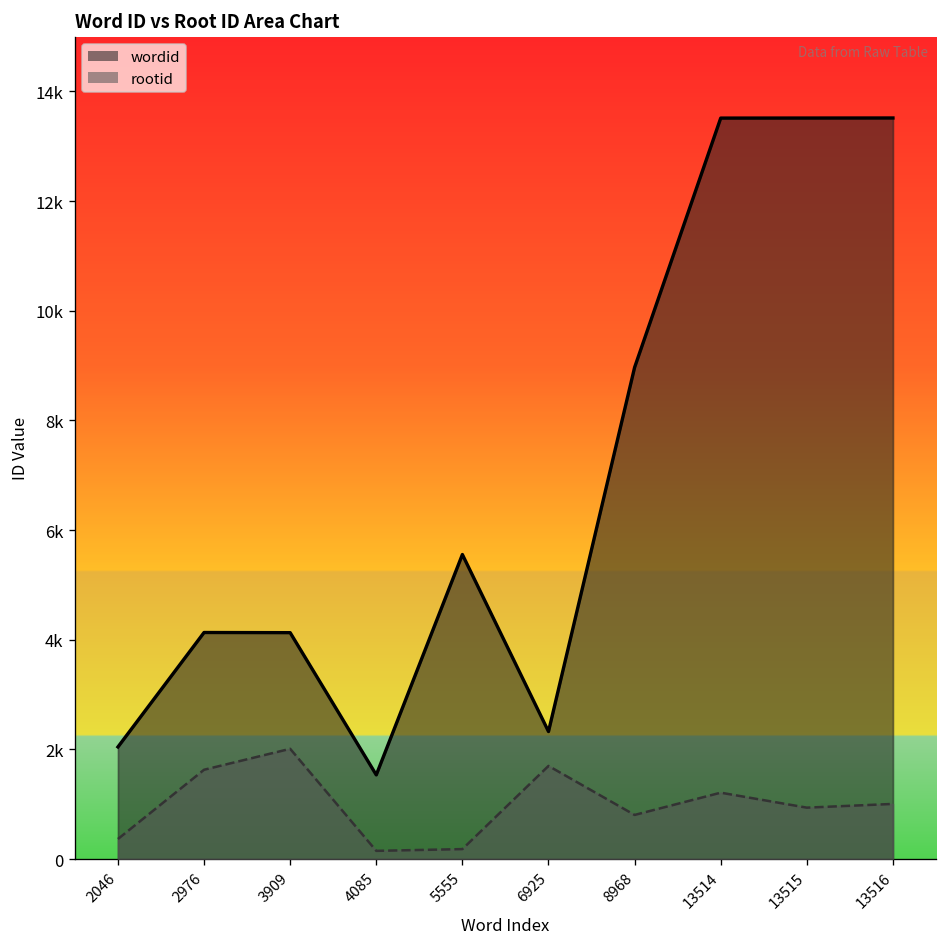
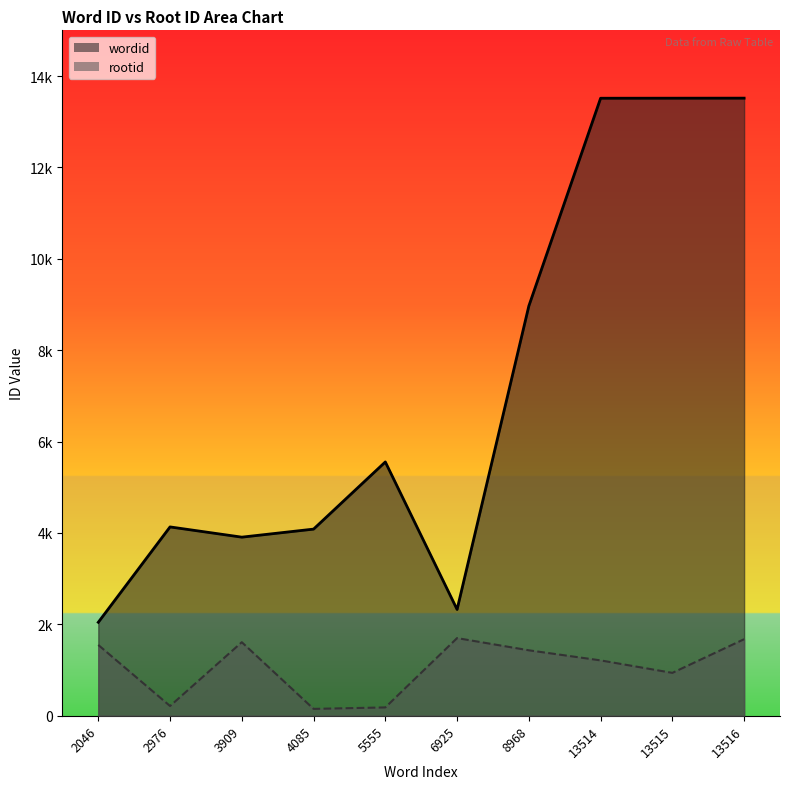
  {
    "wordid": {
      "2046": 2000,
      "2976": 4100,
-     "3909": 4100,
-     "4085": 1500,
+     "3909": 3900,
+     "4085": 4100,
      "5555": 5600,
      "6925": 2300,
      "8968": 9000,
      "13514": 13500,
      "13515": 13500,
      "13516": 13500
    },
    "rootid": {
-     "2046": 400,
-     "2976": 1600,
-     "3909": 2000,
+     "2046": 1600,
+     "2976": 200,
+     "3909": 1600,
      "4085": 200,
      "5555": 200,
      "6925": 1700,
-     "8968": 800,
+     "8968": 1400,
      "13514": 1200,
      "13515": 900,
-     "13516": 1000
+     "13516": 1700
    }
  }
